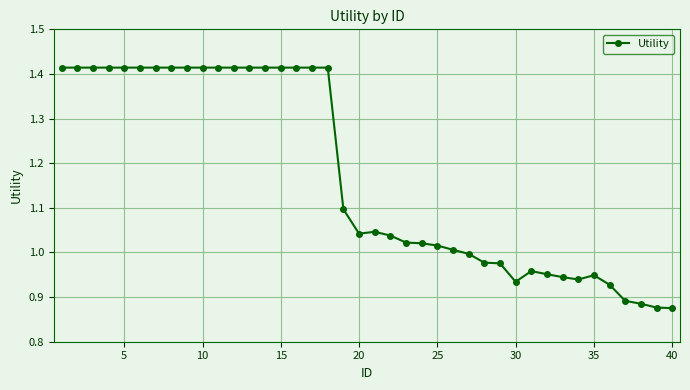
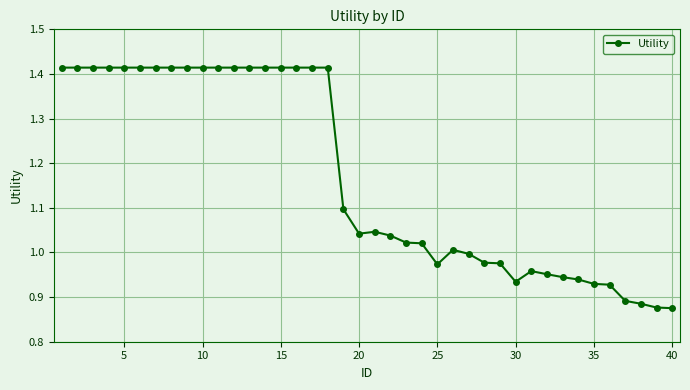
  {
    "5": 1.41,
    "10": 1.41,
    "15": 1.41,
    "20": 1.04,
-   "25": 1.02,
+   "25": 0.97,
    "30": 0.93,
-   "35": 0.95,
+   "35": 0.93,
    "40": 0.88
  }
